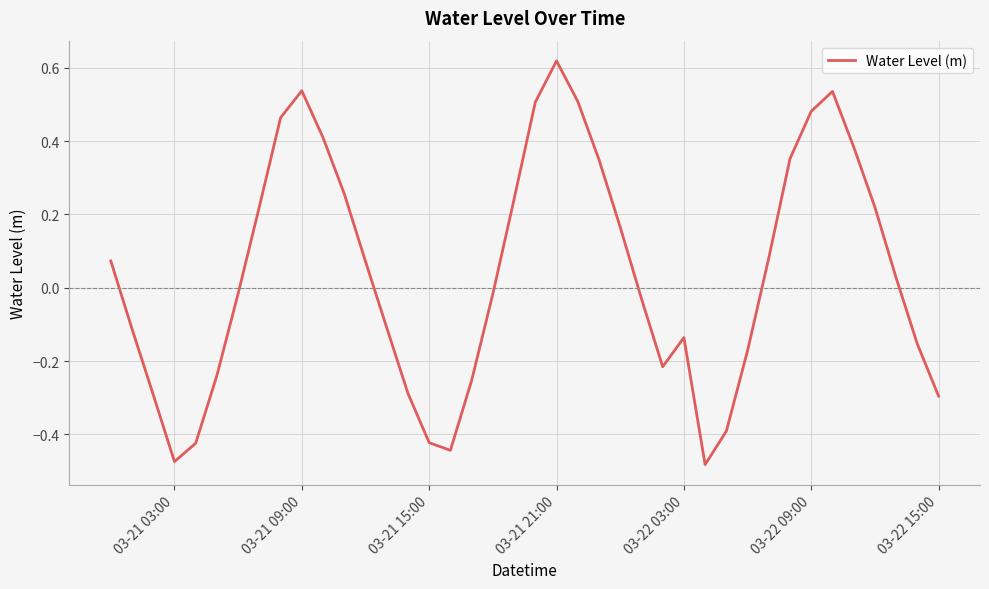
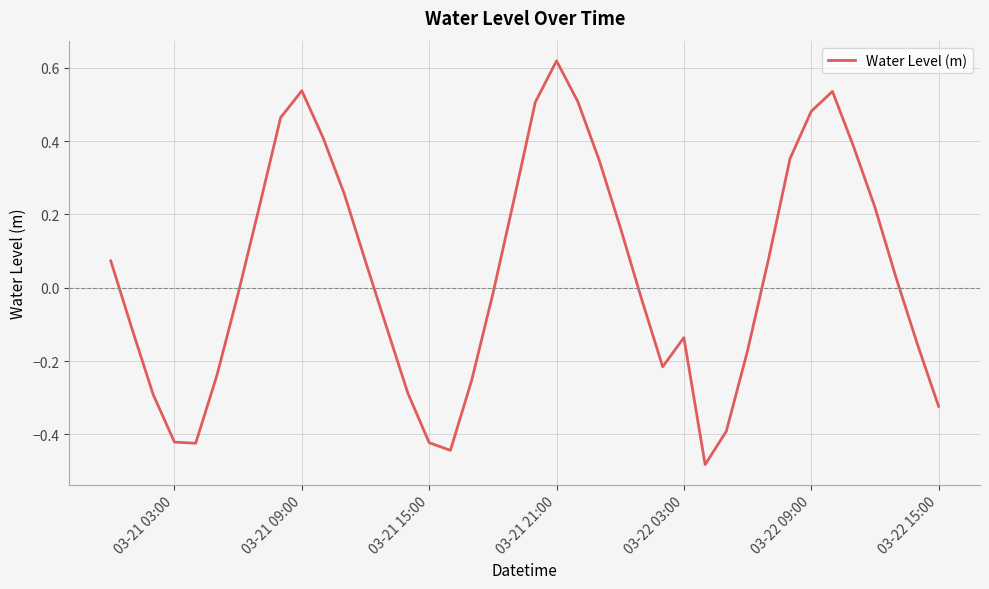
  {
-   "03-21 03:00": -0.47,
+   "03-21 03:00": -0.42,
    "03-21 09:00": 0.54,
    "03-21 15:00": -0.42,
    "03-21 21:00": 0.62,
    "03-22 03:00": -0.14,
    "03-22 09:00": 0.48,
-   "03-22 15:00": -0.30
+   "03-22 15:00": -0.32
  }
